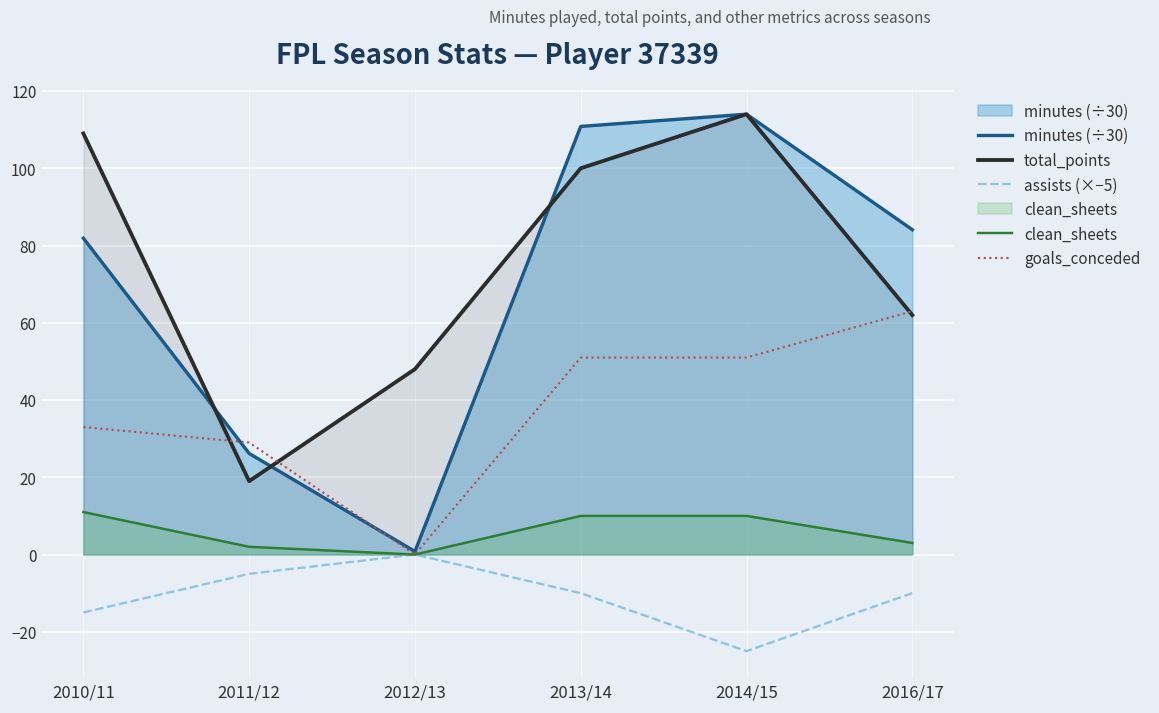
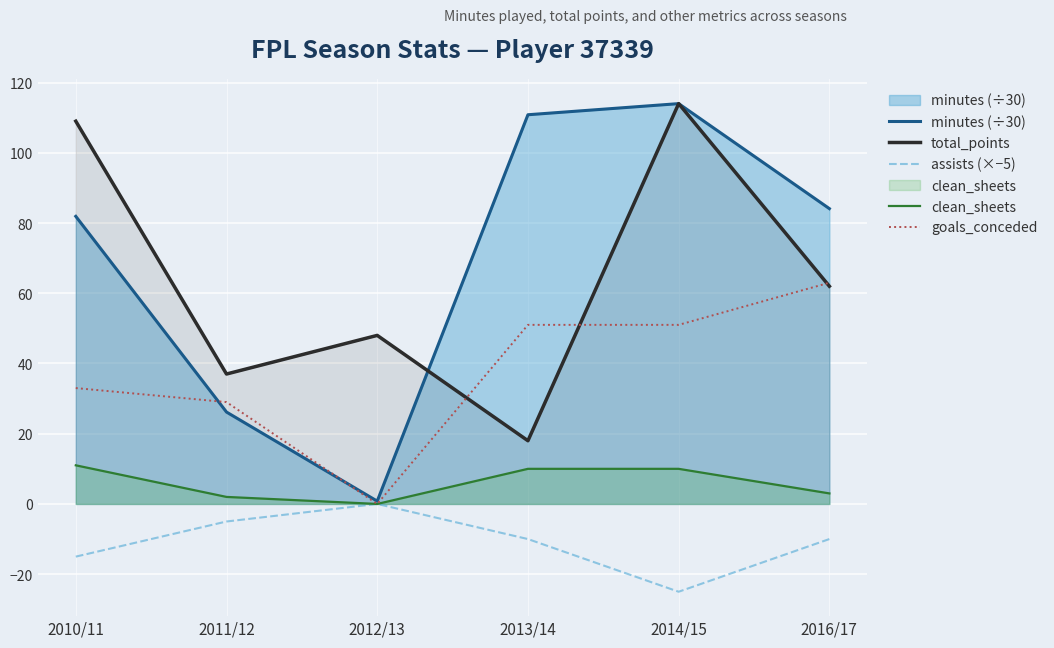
  {
    "total_points": {
      "2010/11": 109,
-     "2011/12": 19,
+     "2011/12": 37,
      "2012/13": 48,
-     "2013/14": 100,
+     "2013/14": 18,
      "2016/17": 62
    },
    "goals_conceded": {
      "2010/11": 33,
      "2011/12": 29,
      "2013/14": 51,
      "2014/15": 51,
      "2016/17": 63
    }
  }
